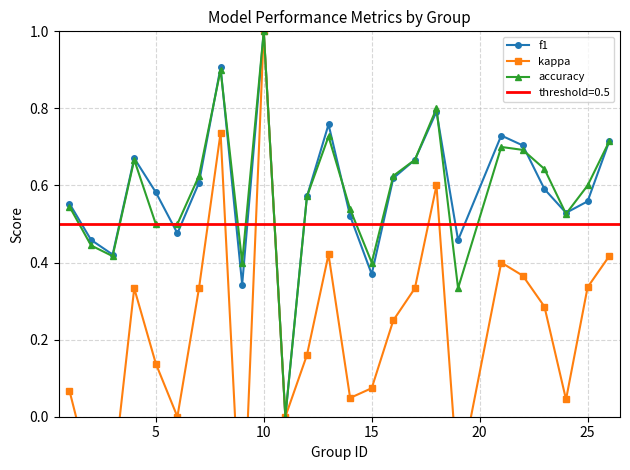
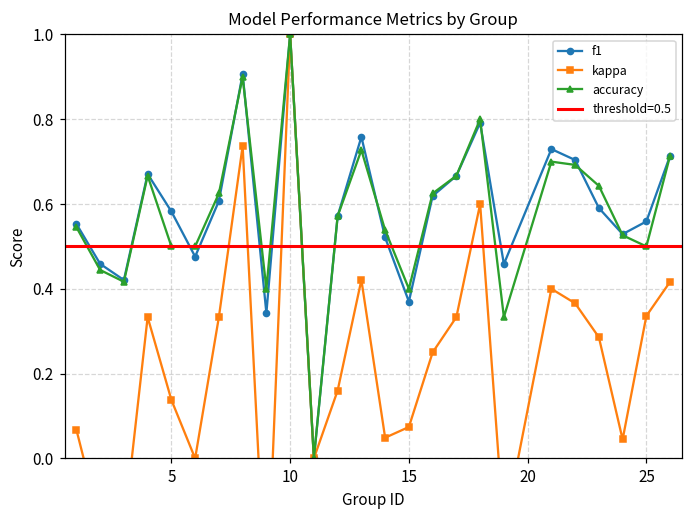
  {
    "f1": {
      "5": 0.58,
      "15": 0.37,
      "25": 0.56
    },
    "kappa": {
      "5": 0.14,
      "15": 0.07,
      "25": 0.34
    },
    "accuracy": {
      "5": 0.5,
      "15": 0.4,
-     "25": 0.6
+     "25": 0.5
    }
  }
